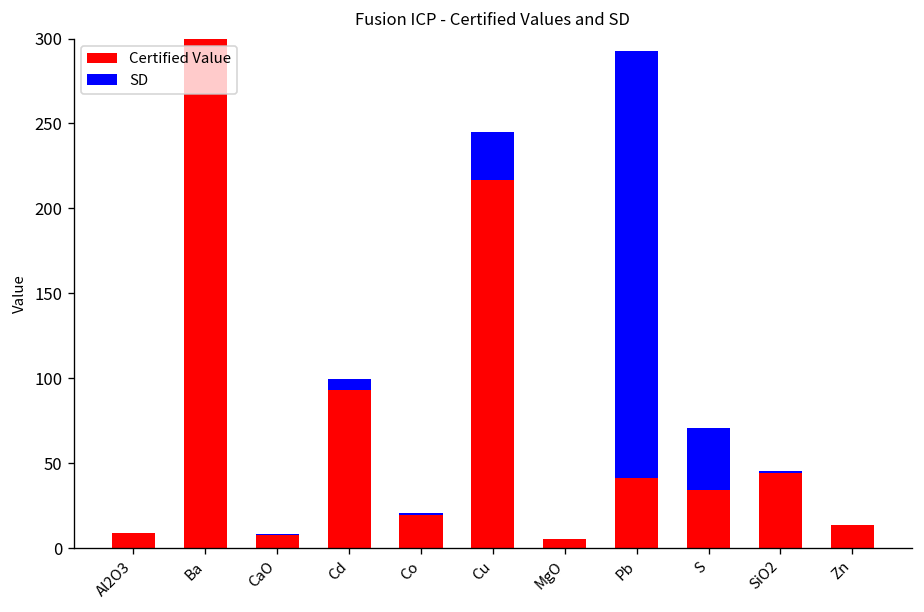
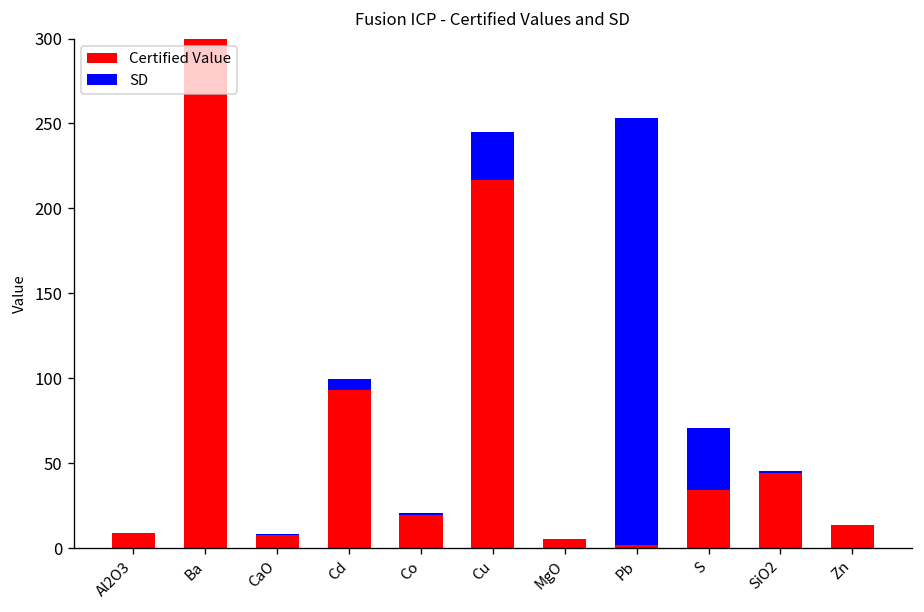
  {
    "Certified Value": {
      "Al2O3": 9,
      "CaO": 8,
      "Cd": 93,
      "Co": 19,
      "Cu": 217,
      "MgO": 5,
-     "Pb": 42,
+     "Pb": 2,
      "S": 34,
      "SiO2": 44,
      "Zn": 14
    },
    "SD": {
      "Cd": 7,
      "Cu": 28,
      "Pb": 251,
      "S": 36
    }
  }
